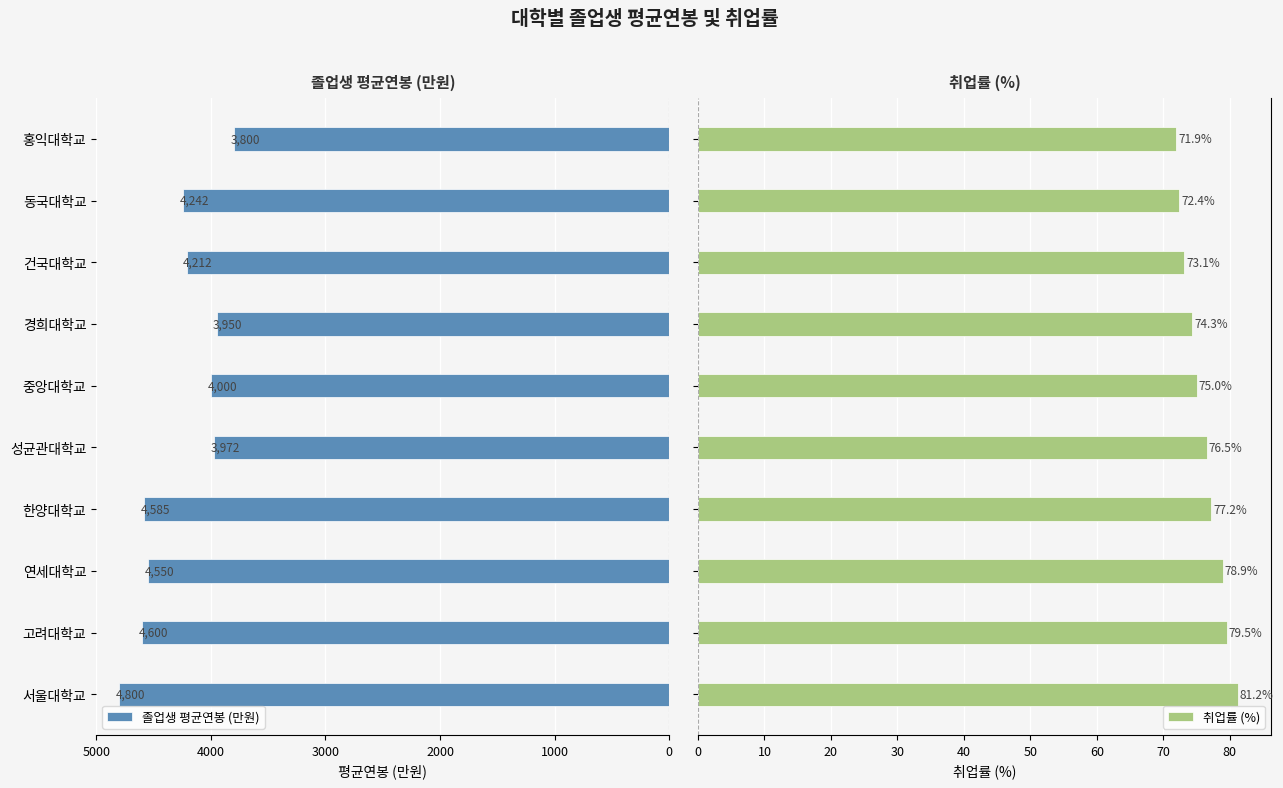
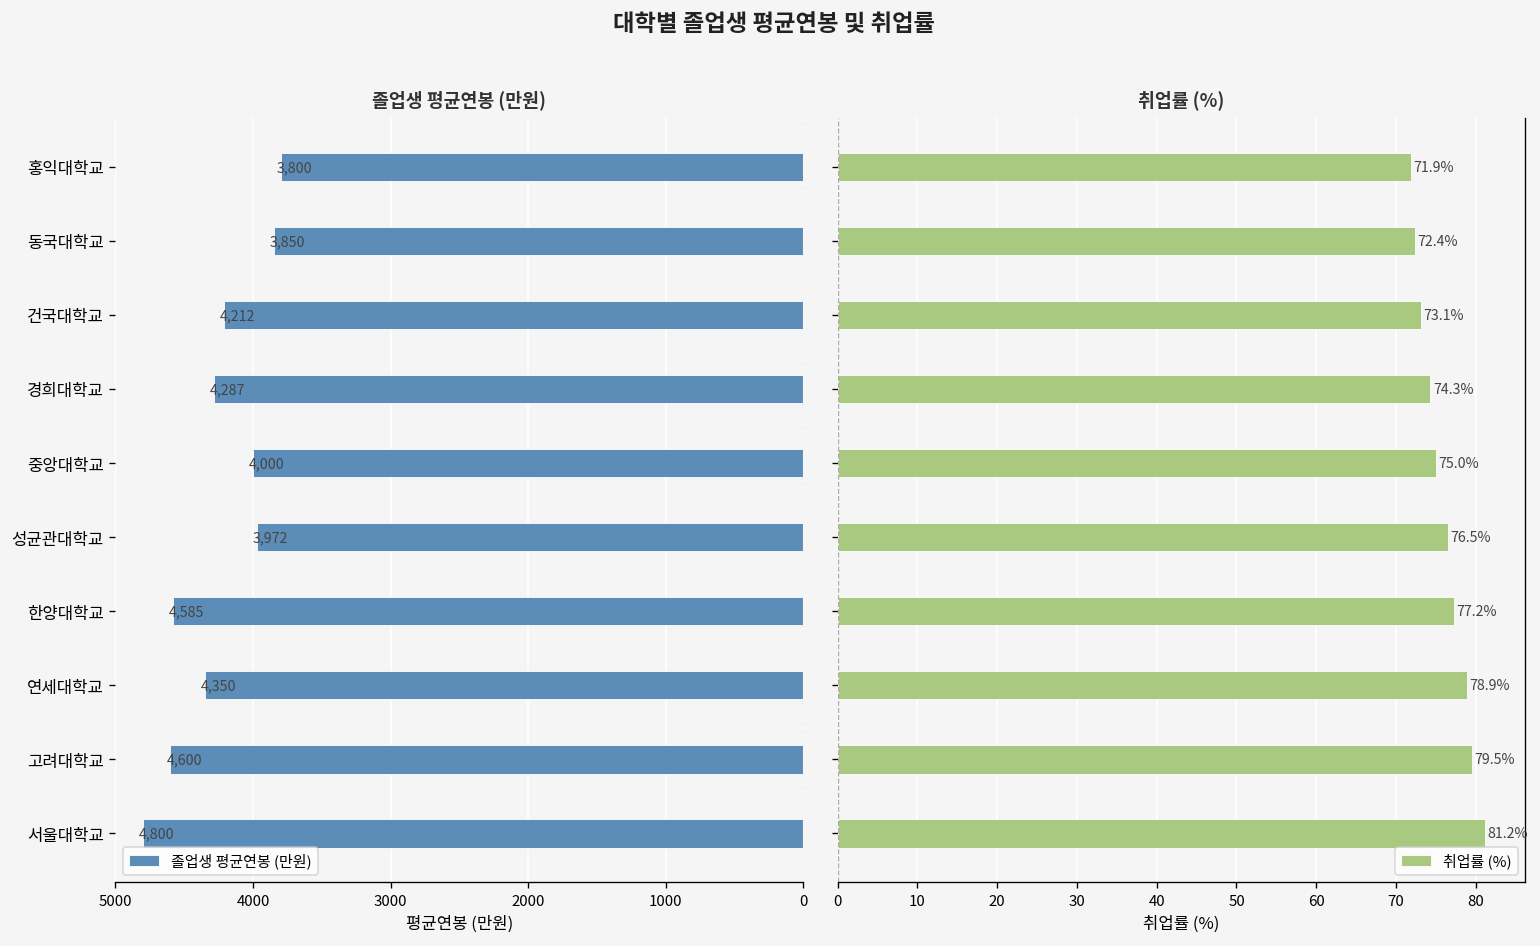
  {
    "졸업생 평균연봉 (만원)": {
      "홍익대학교": "3,800",
-     "동국대학교": "4,242",
+     "동국대학교": "3,850",
      "건국대학교": "4,212",
-     "경희대학교": "3,950",
+     "경희대학교": "4,287",
      "중앙대학교": "4,000",
      "성균관대학교": "3,972",
      "한양대학교": "4,585",
-     "연세대학교": "4,550",
+     "연세대학교": "4,350",
      "고려대학교": "4,600",
      "서울대학교": "4,800"
    }
  }
